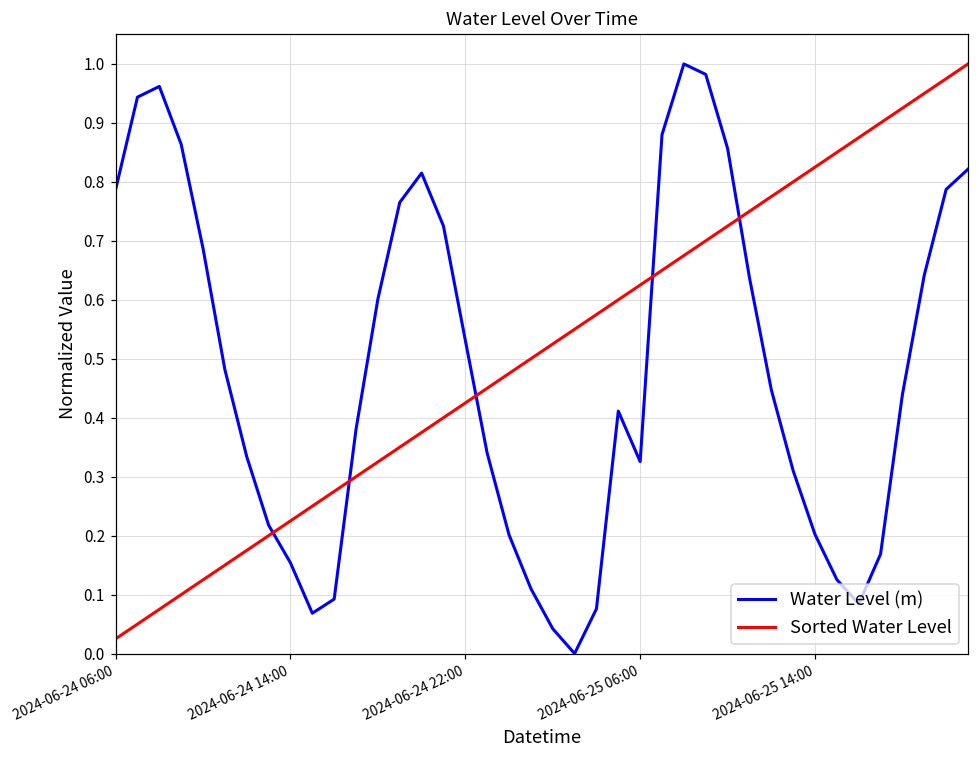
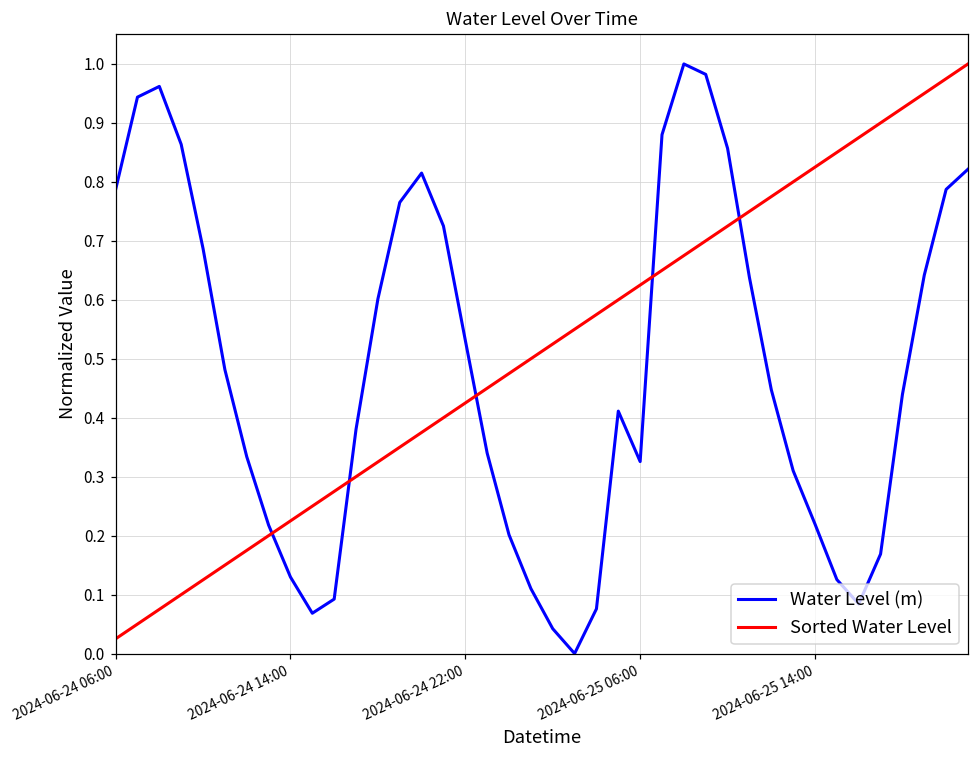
  {
    "Water Level (m)": {
      "2024-06-24 06:00": 0.79,
-     "2024-06-24 14:00": 0.15,
+     "2024-06-24 14:00": 0.13,
      "2024-06-24 22:00": 0.53,
      "2024-06-25 06:00": 0.33,
-     "2024-06-25 14:00": 0.20
+     "2024-06-25 14:00": 0.22
    },
    "Sorted Water Level": {
      "2024-06-24 06:00": 0.03,
      "2024-06-24 14:00": 0.23,
      "2024-06-24 22:00": 0.43,
      "2024-06-25 06:00": 0.63,
      "2024-06-25 14:00": 0.83
    }
  }
